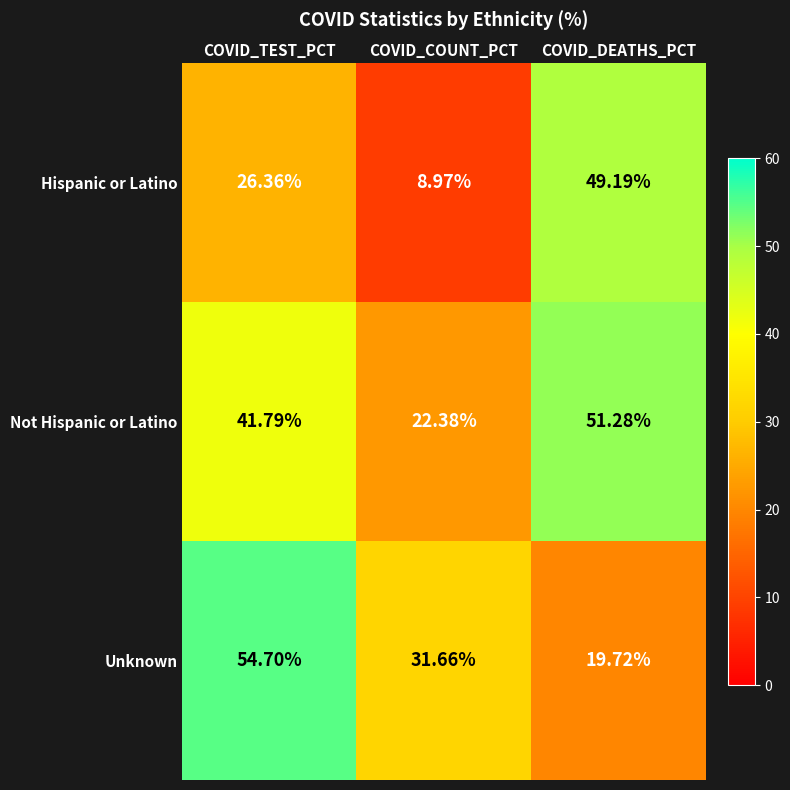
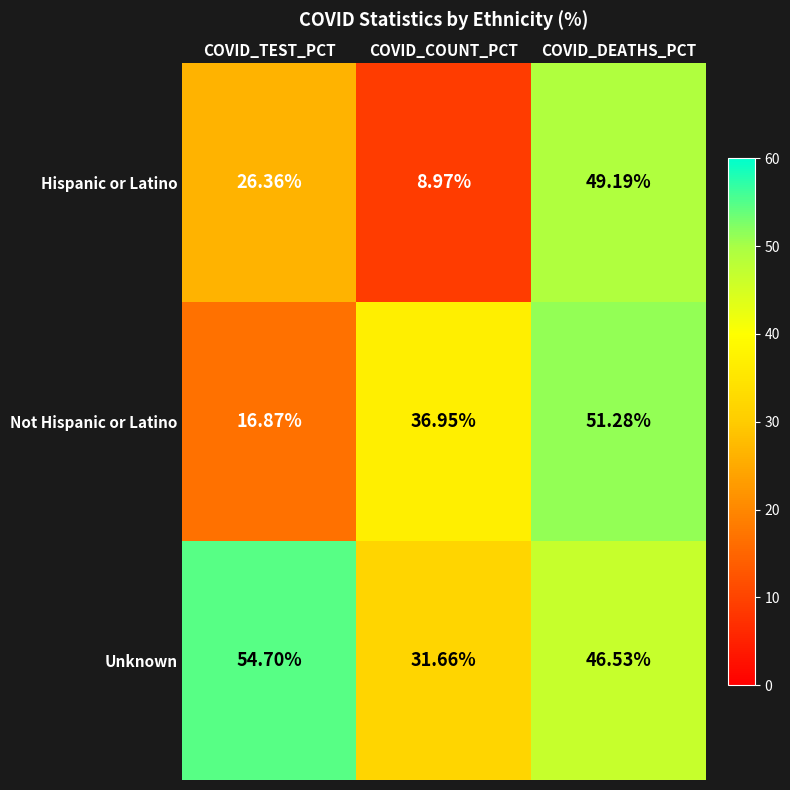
  {
    "Hispanic or Latino": {
      "COVID_TEST_PCT": "26.36%",
      "COVID_COUNT_PCT": "8.97%",
      "COVID_DEATHS_PCT": "49.19%"
    },
    "Not Hispanic or Latino": {
-     "COVID_TEST_PCT": "41.79%",
-     "COVID_COUNT_PCT": "22.38%",
+     "COVID_TEST_PCT": "16.87%",
+     "COVID_COUNT_PCT": "36.95%",
      "COVID_DEATHS_PCT": "51.28%"
    },
    "Unknown": {
      "COVID_TEST_PCT": "54.70%",
      "COVID_COUNT_PCT": "31.66%",
-     "COVID_DEATHS_PCT": "19.72%"
+     "COVID_DEATHS_PCT": "46.53%"
    }
  }
